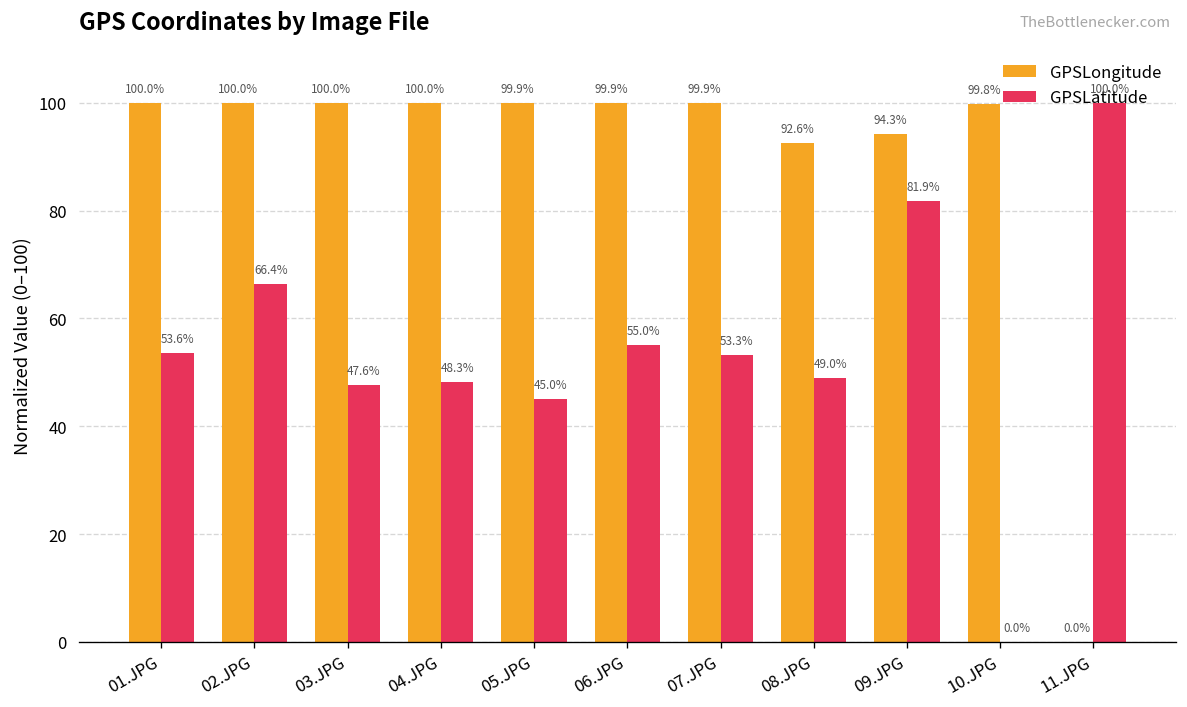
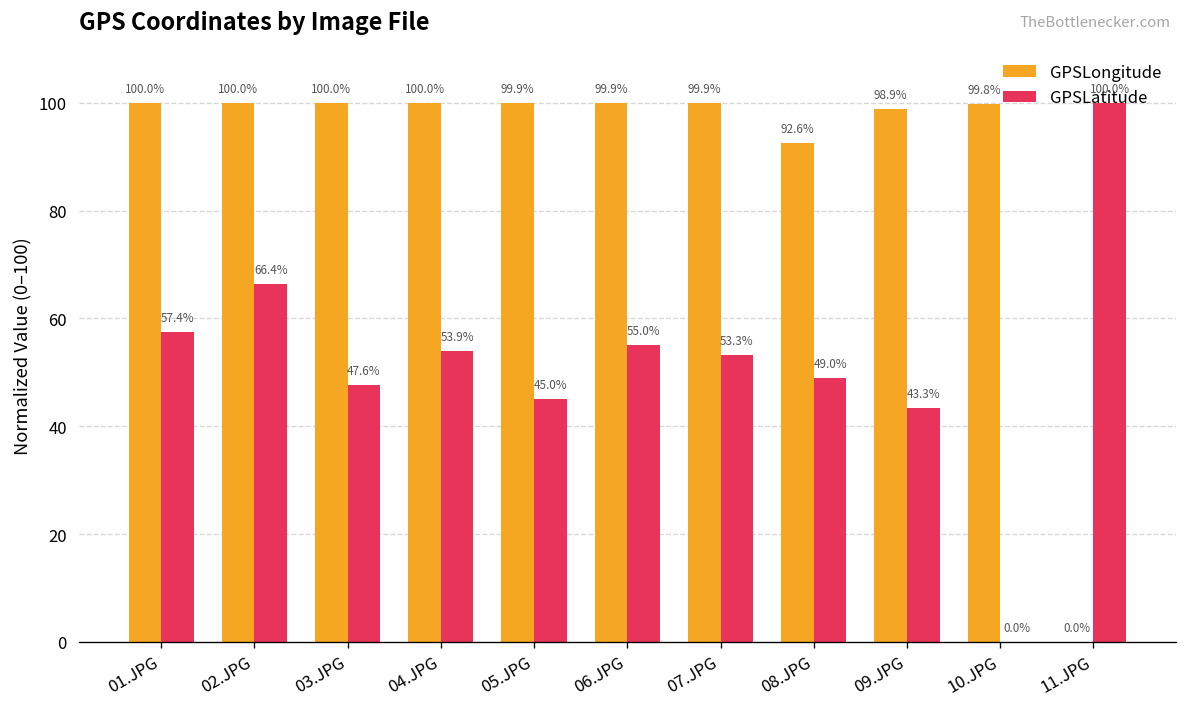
  {
    "GPSLongitude": {
      "01.JPG": "100.0%",
      "02.JPG": "100.0%",
      "03.JPG": "100.0%",
      "04.JPG": "100.0%",
      "05.JPG": "99.9%",
      "06.JPG": "99.9%",
      "07.JPG": "99.9%",
      "08.JPG": "92.6%",
-     "09.JPG": "94.3%",
+     "09.JPG": "98.9%",
      "10.JPG": "99.8%",
      "11.JPG": "0.0%"
    },
    "GPSLatitude": {
-     "01.JPG": "53.6%",
+     "01.JPG": "57.4%",
      "02.JPG": "66.4%",
      "03.JPG": "47.6%",
-     "04.JPG": "48.3%",
+     "04.JPG": "53.9%",
      "05.JPG": "45.0%",
      "06.JPG": "55.0%",
      "07.JPG": "53.3%",
      "08.JPG": "49.0%",
-     "09.JPG": "81.9%",
+     "09.JPG": "43.3%",
      "10.JPG": "0.0%",
      "11.JPG": "100.0%"
    }
  }
